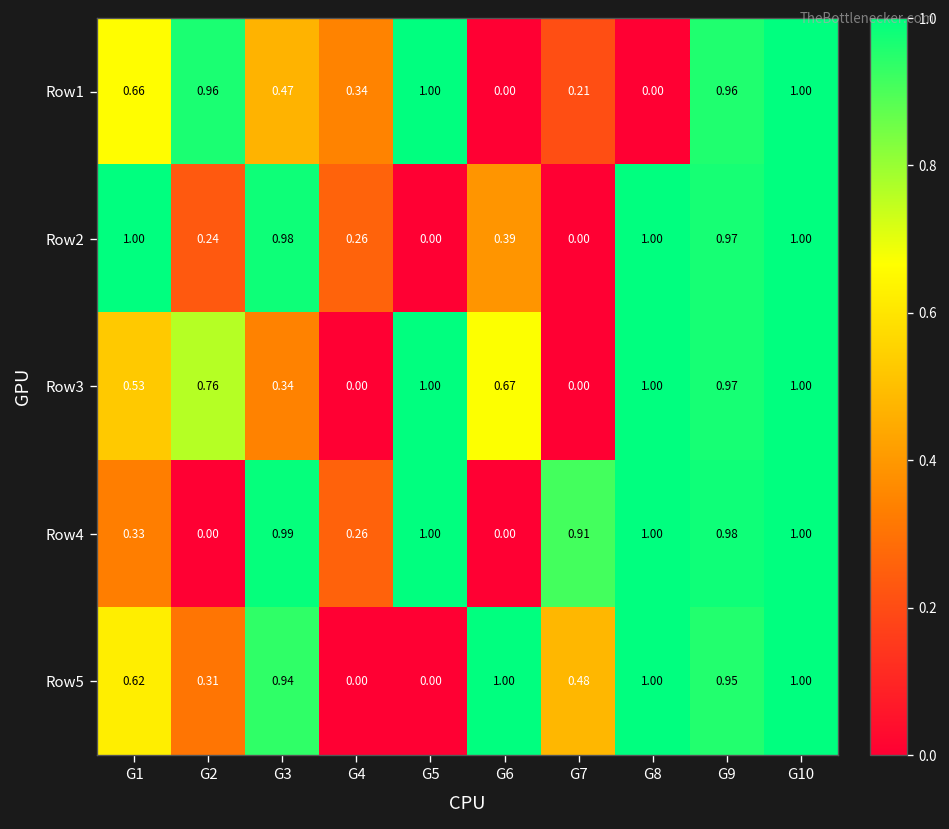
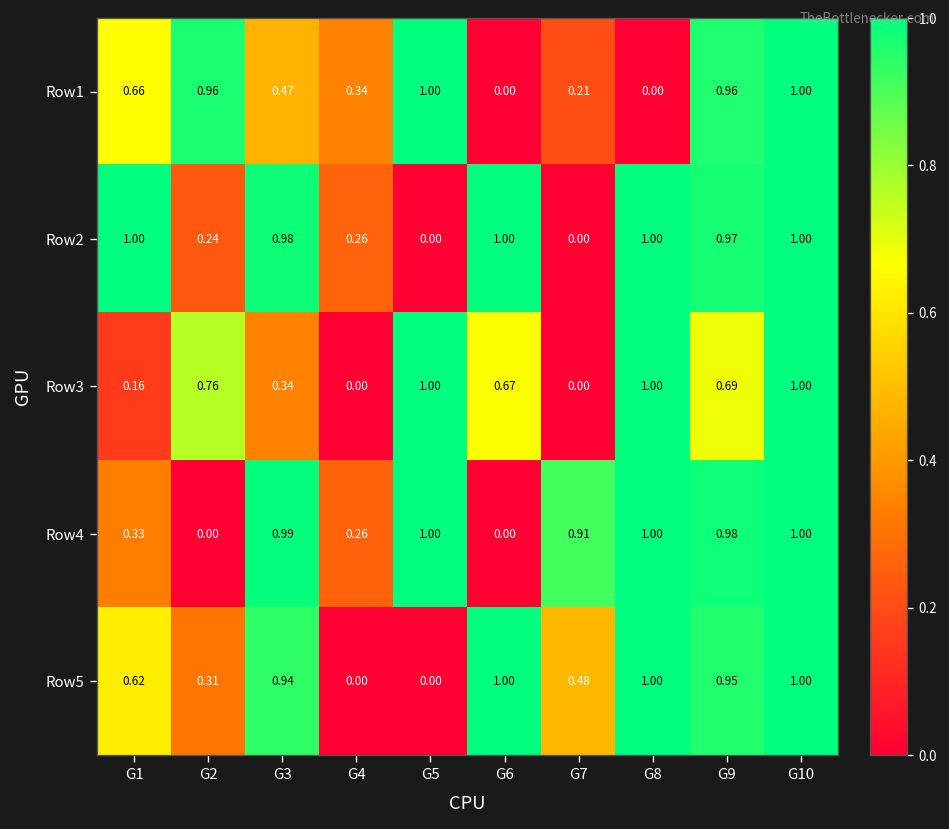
  {
    "Row1": {
      "G1": 0.66,
      "G2": 0.96,
      "G3": 0.47,
      "G4": 0.34,
      "G5": 1.00,
      "G6": 0.00,
      "G7": 0.21,
      "G8": 0.00,
      "G9": 0.96,
      "G10": 1.00
    },
    "Row2": {
      "G1": 1.00,
      "G2": 0.24,
      "G3": 0.98,
      "G4": 0.26,
      "G5": 0.00,
-     "G6": 0.39,
+     "G6": 1.00,
      "G7": 0.00,
      "G8": 1.00,
      "G9": 0.97,
      "G10": 1.00
    },
    "Row3": {
-     "G1": 0.53,
+     "G1": 0.16,
      "G2": 0.76,
      "G3": 0.34,
      "G4": 0.00,
      "G5": 1.00,
      "G6": 0.67,
      "G7": 0.00,
      "G8": 1.00,
-     "G9": 0.97,
+     "G9": 0.69,
      "G10": 1.00
    },
    "Row4": {
      "G1": 0.33,
      "G2": 0.00,
      "G3": 0.99,
      "G4": 0.26,
      "G5": 1.00,
      "G6": 0.00,
      "G7": 0.91,
      "G8": 1.00,
      "G9": 0.98,
      "G10": 1.00
    },
    "Row5": {
      "G1": 0.62,
      "G2": 0.31,
      "G3": 0.94,
      "G4": 0.00,
      "G5": 0.00,
      "G6": 1.00,
      "G7": 0.48,
      "G8": 1.00,
      "G9": 0.95,
      "G10": 1.00
    }
  }
